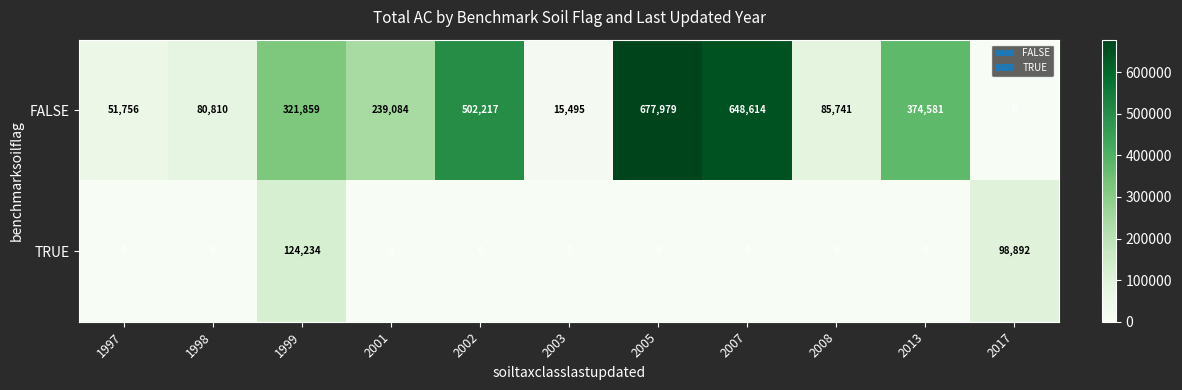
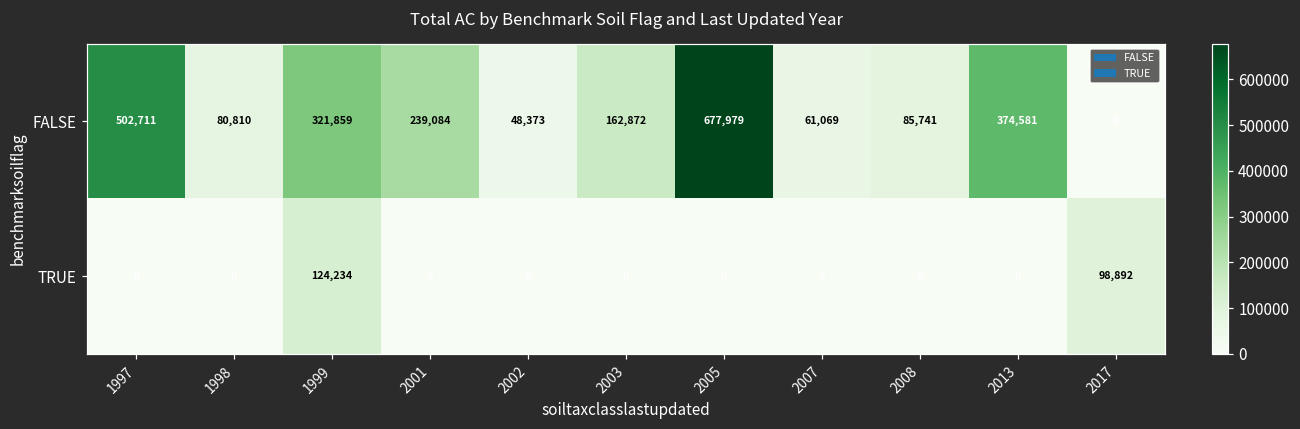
  {
    "FALSE": {
-     "1997": "51,756",
+     "1997": "502,711",
      "1998": "80,810",
      "1999": "321,859",
      "2001": "239,084",
-     "2002": "502,217",
-     "2003": "15,495",
+     "2002": "48,373",
+     "2003": "162,872",
      "2005": "677,979",
-     "2007": "648,614",
+     "2007": "61,069",
      "2008": "85,741",
      "2013": "374,581"
    },
    "TRUE": {
      "1999": "124,234",
      "2017": "98,892"
    }
  }
